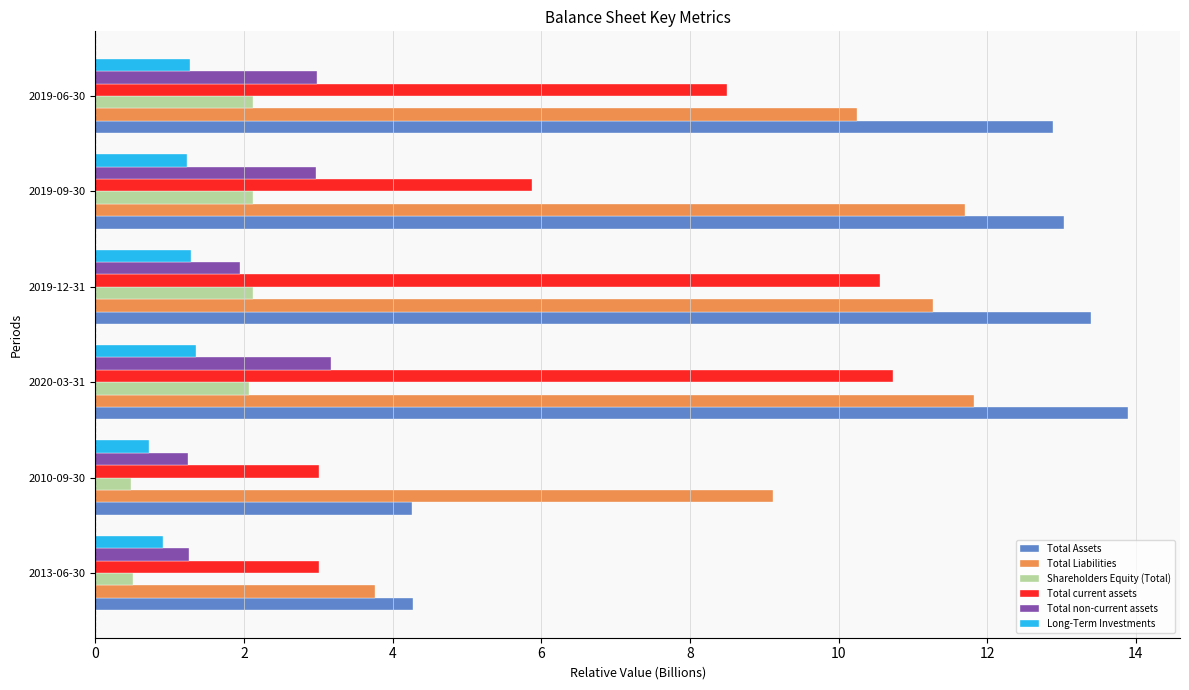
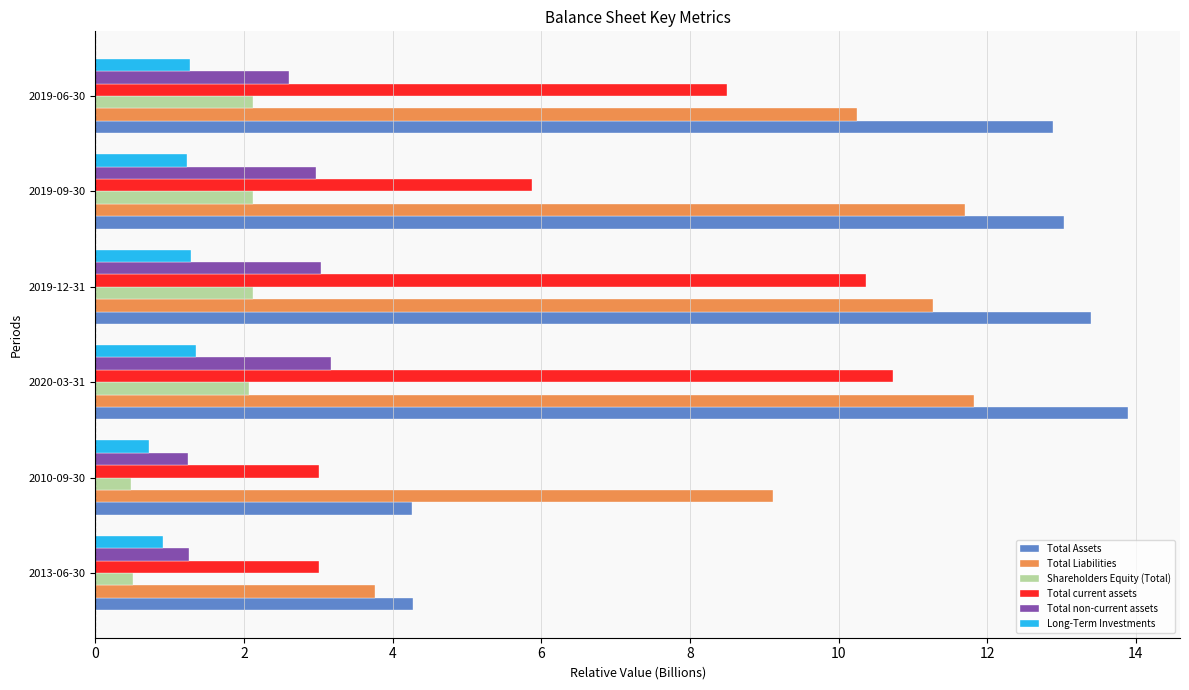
  {
    "Total Assets": {
      "2019-06-30": 12.9,
      "2019-09-30": 13.0,
      "2019-12-31": 13.4,
      "2020-03-31": 13.9,
      "2010-09-30": 4.3,
      "2013-06-30": 4.3
    },
    "Total Liabilities": {
      "2019-06-30": 10.2,
      "2019-09-30": 11.7,
      "2019-12-31": 11.3,
      "2020-03-31": 11.8,
      "2010-09-30": 9.1,
      "2013-06-30": 3.8
    },
    "Shareholders Equity (Total)": {
      "2019-06-30": 2.1,
      "2019-09-30": 2.1,
      "2019-12-31": 2.1,
      "2020-03-31": 2.1,
      "2010-09-30": 0.5,
      "2013-06-30": 0.5
    },
    "Total current assets": {
      "2019-06-30": 8.5,
      "2019-09-30": 5.9,
-     "2019-12-31": 10.6,
+     "2019-12-31": 10.4,
      "2020-03-31": 10.7,
      "2010-09-30": 3.0,
      "2013-06-30": 3.0
    },
    "Total non-current assets": {
-     "2019-06-30": 3.0,
+     "2019-06-30": 2.6,
      "2019-09-30": 3.0,
-     "2019-12-31": 1.9,
+     "2019-12-31": 3.0,
      "2020-03-31": 3.2,
      "2010-09-30": 1.2,
      "2013-06-30": 1.3
    },
    "Long-Term Investments": {
      "2019-06-30": 1.3,
      "2019-09-30": 1.2,
      "2019-12-31": 1.3,
      "2020-03-31": 1.4,
      "2010-09-30": 0.7,
      "2013-06-30": 0.9
    }
  }
